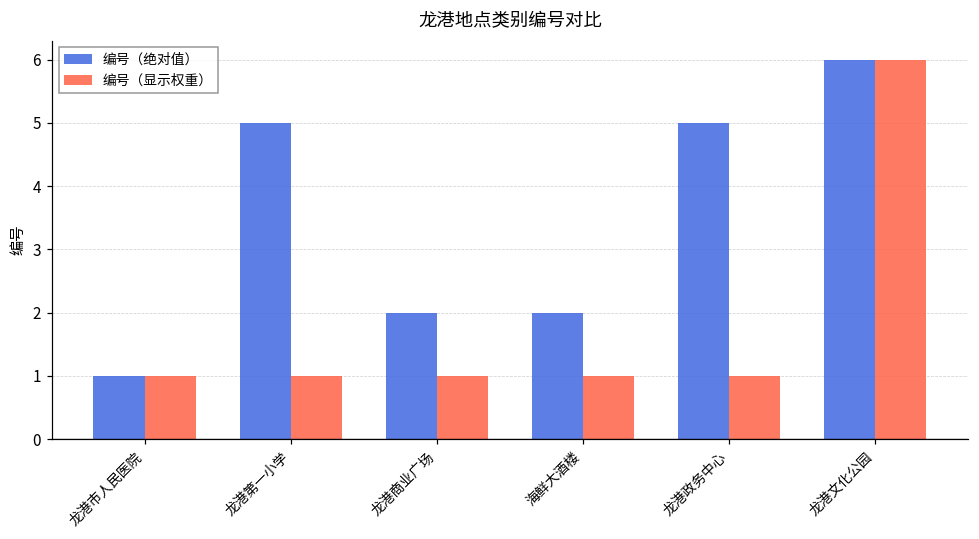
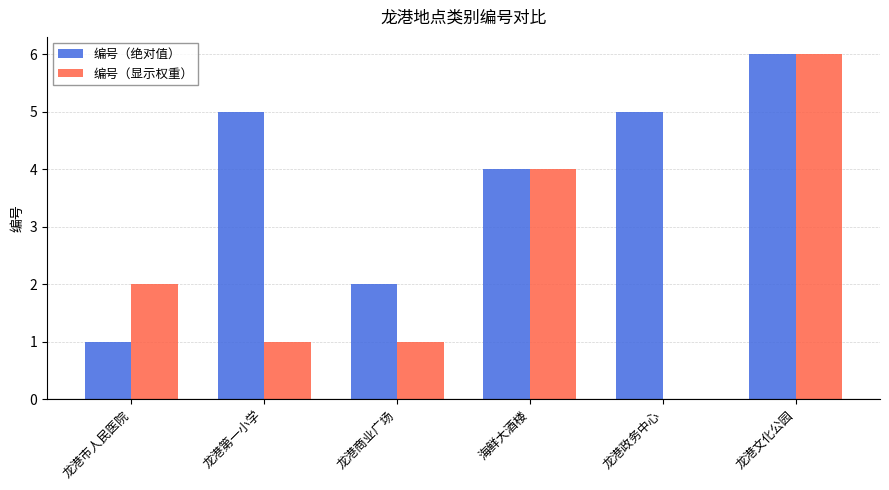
  {
    "编号（绝对值）": {
      "龙港市人民医院": 1,
      "龙港第一小学": 5,
      "龙港商业广场": 2,
-     "海鲜大酒楼": 2,
+     "海鲜大酒楼": 4,
      "龙港政务中心": 5,
      "龙港文化公园": 6
    },
    "编号（显示权重）": {
-     "龙港市人民医院": 1,
+     "龙港市人民医院": 2,
      "龙港第一小学": 1,
      "龙港商业广场": 1,
-     "海鲜大酒楼": 1,
-     "龙港政务中心": 1,
+     "海鲜大酒楼": 4,
+     "龙港政务中心": 0,
      "龙港文化公园": 6
    }
  }
